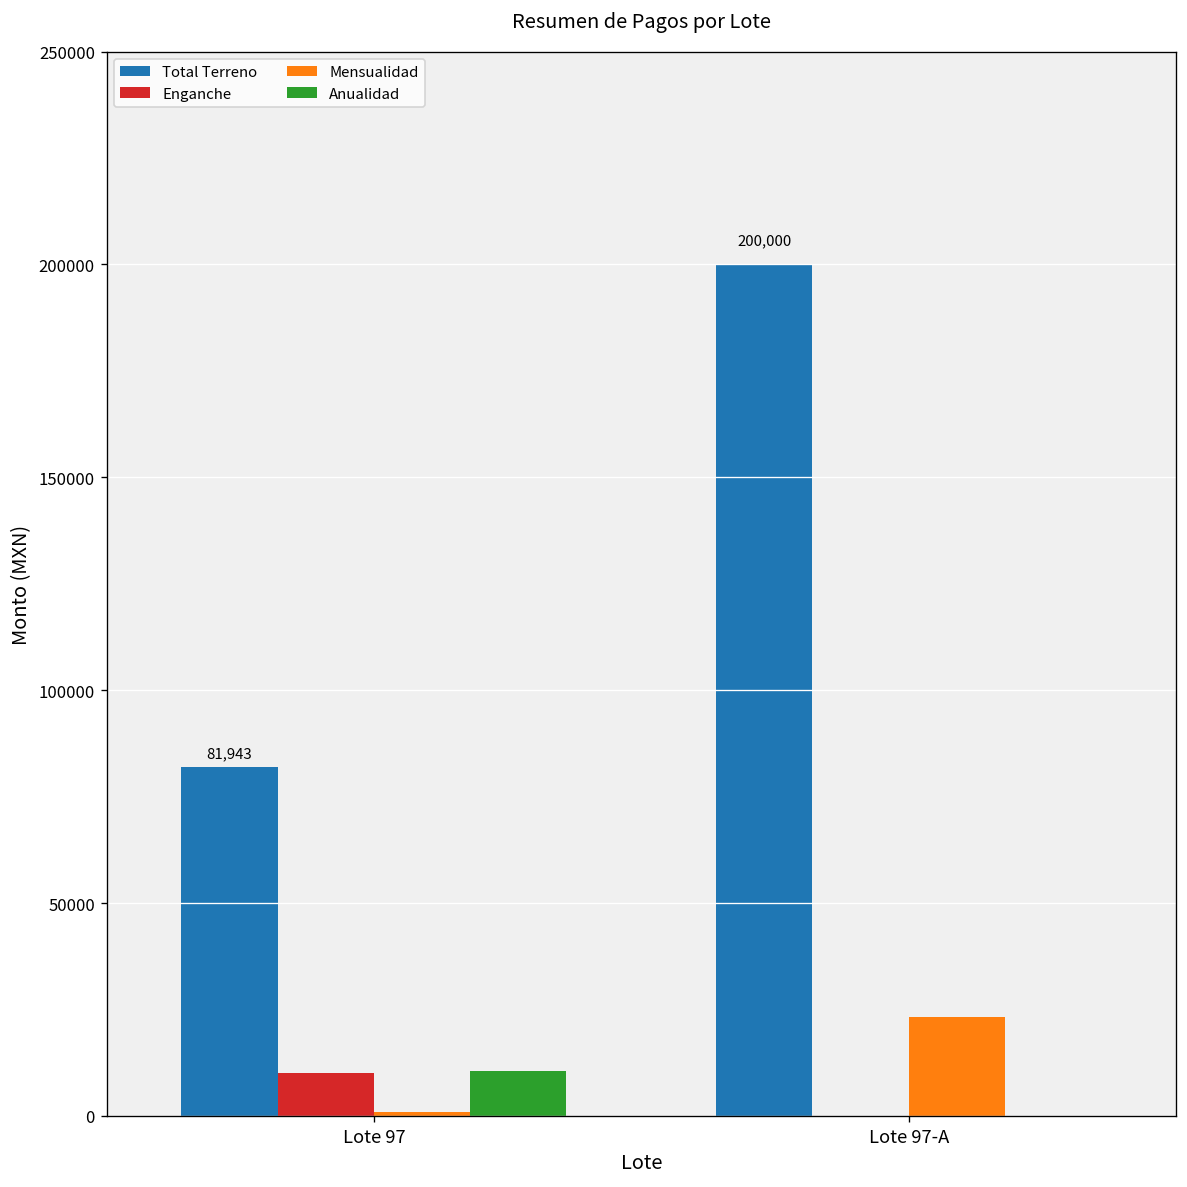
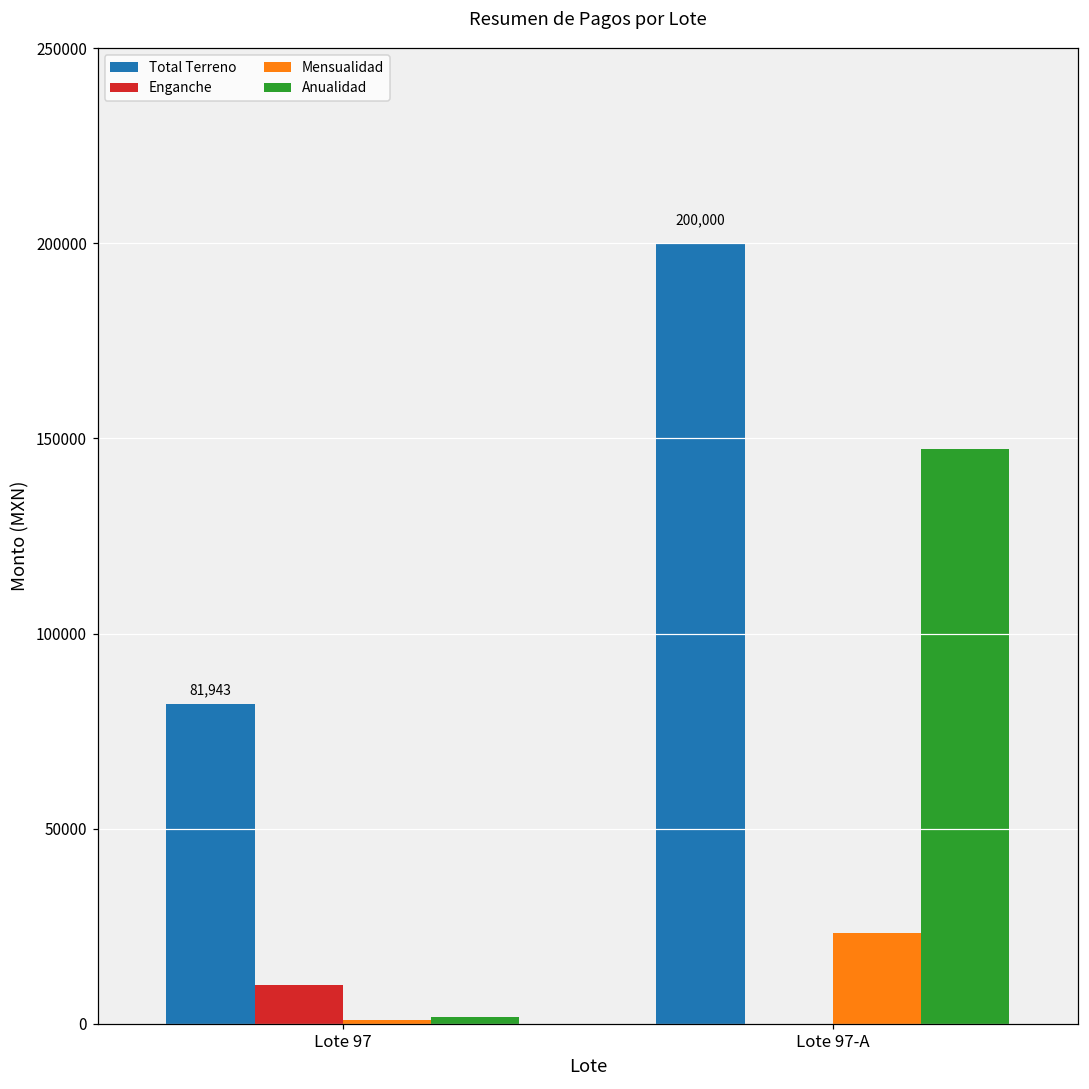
  {
    "Total Terreno": {
      "Lote 97": "81,943",
      "Lote 97-A": "200,000"
    },
    "Enganche": {
      "Lote 97": "10000",
      "Lote 97-A": "0"
    },
    "Mensualidad": {
      "Lote 97": "1000",
      "Lote 97-A": "23000"
    },
    "Anualidad": {
-     "Lote 97": "11000",
-     "Lote 97-A": "0"
+     "Lote 97": "2000",
+     "Lote 97-A": "147000"
    }
  }
